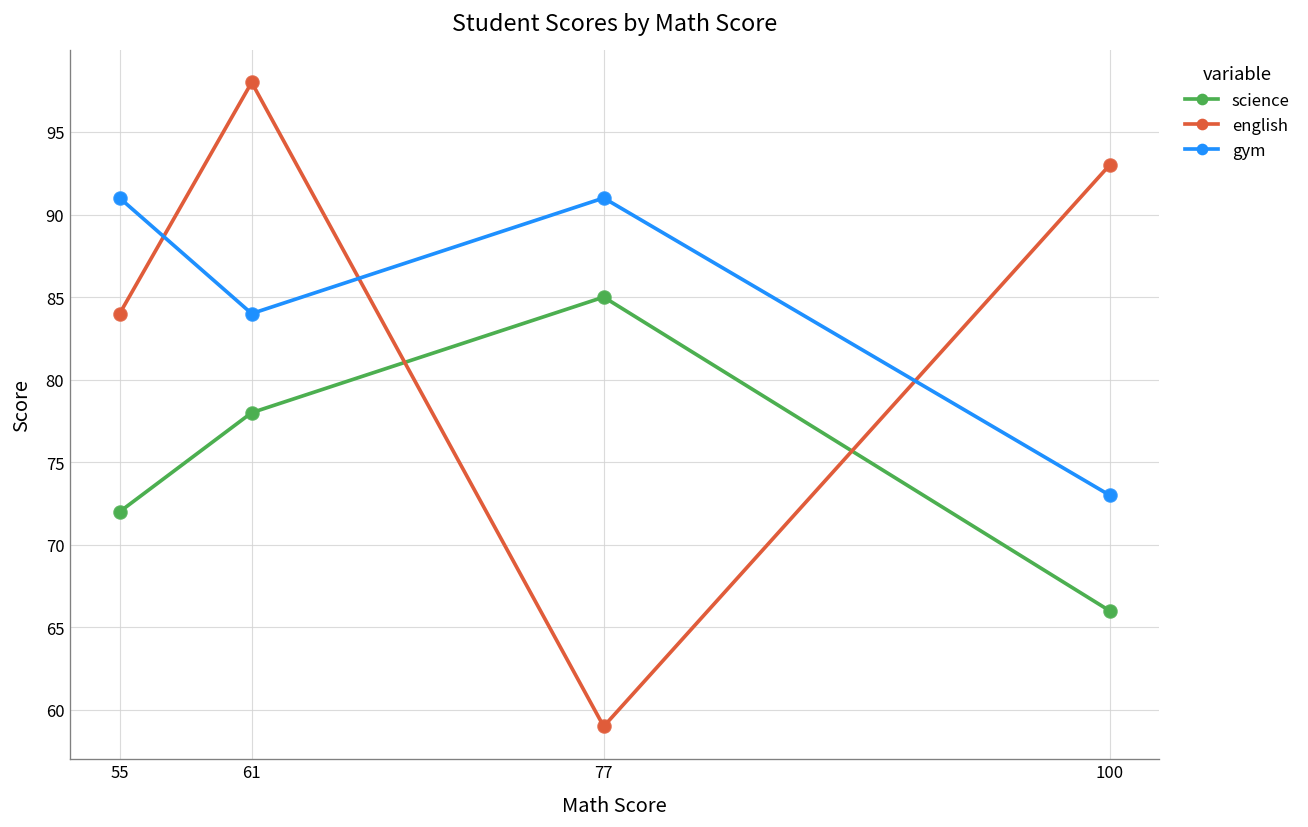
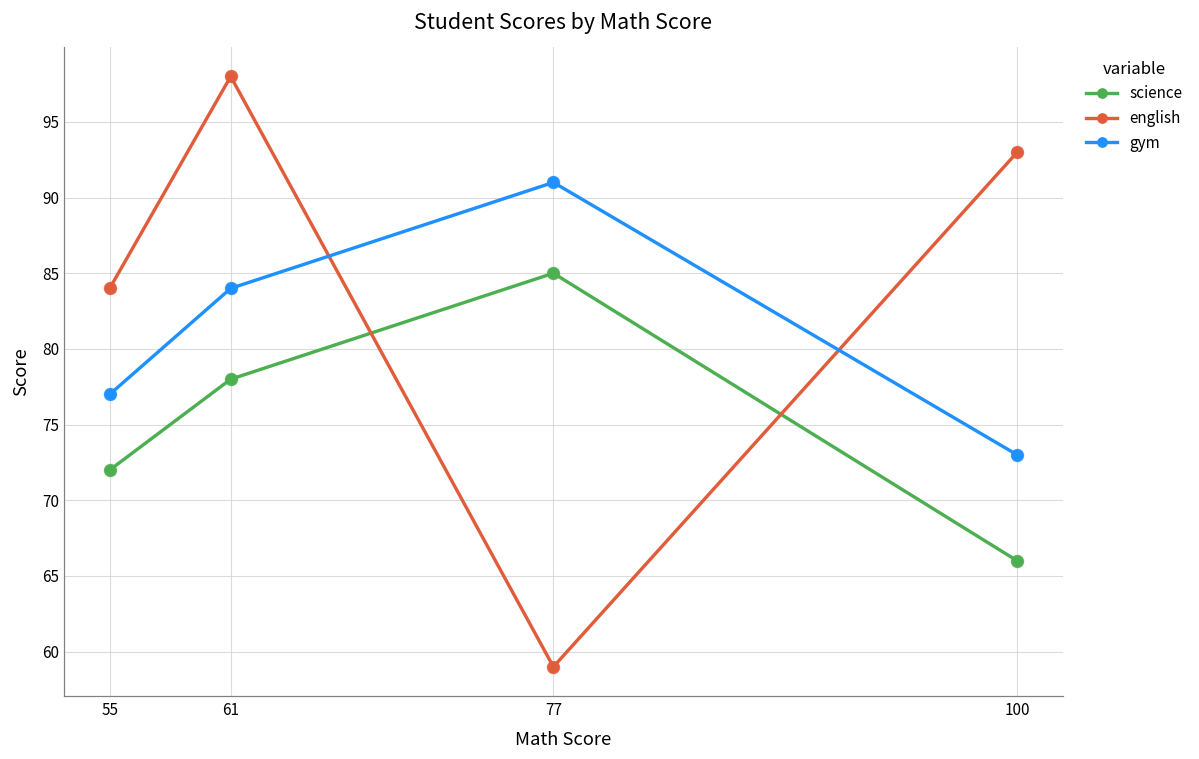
  {
    "science": {
      "55": 72,
      "61": 78,
      "77": 85,
      "100": 66
    },
    "english": {
      "55": 84,
      "61": 98,
      "77": 59,
      "100": 93
    },
    "gym": {
-     "55": 91,
+     "55": 77,
      "61": 84,
      "77": 91,
      "100": 73
    }
  }
